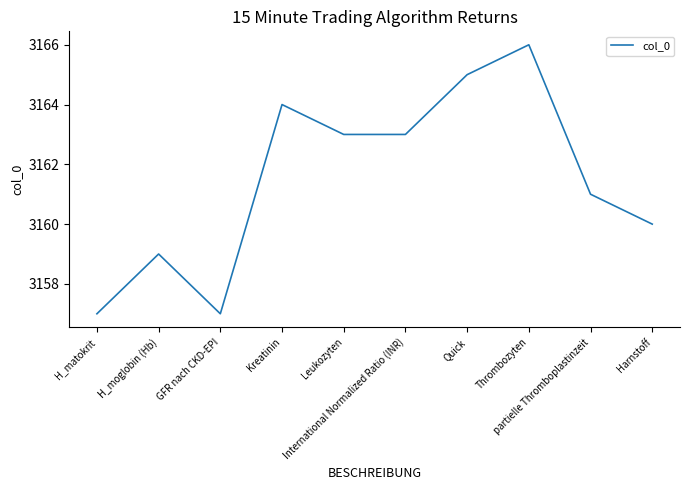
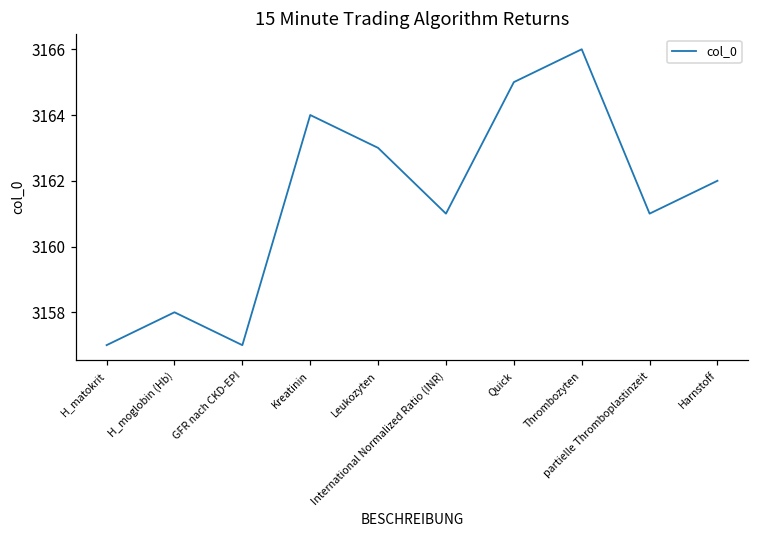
  {
    "H_matokrit": 3157,
-   "H_moglobin (Hb)": 3159,
+   "H_moglobin (Hb)": 3158,
    "GFR nach CKD-EPI": 3157,
    "Kreatinin": 3164,
    "Leukozyten": 3163,
-   "International Normalized Ratio (INR)": 3163,
+   "International Normalized Ratio (INR)": 3161,
    "Quick": 3165,
    "Thrombozyten": 3166,
    "partielle Thromboplastinzeit": 3161,
-   "Harnstoff": 3160
+   "Harnstoff": 3162
  }
